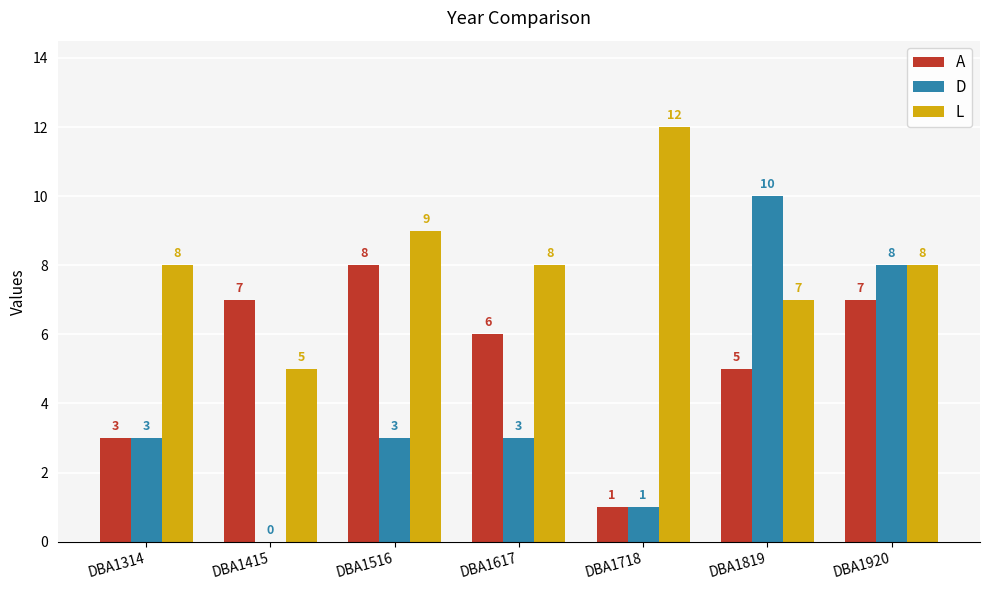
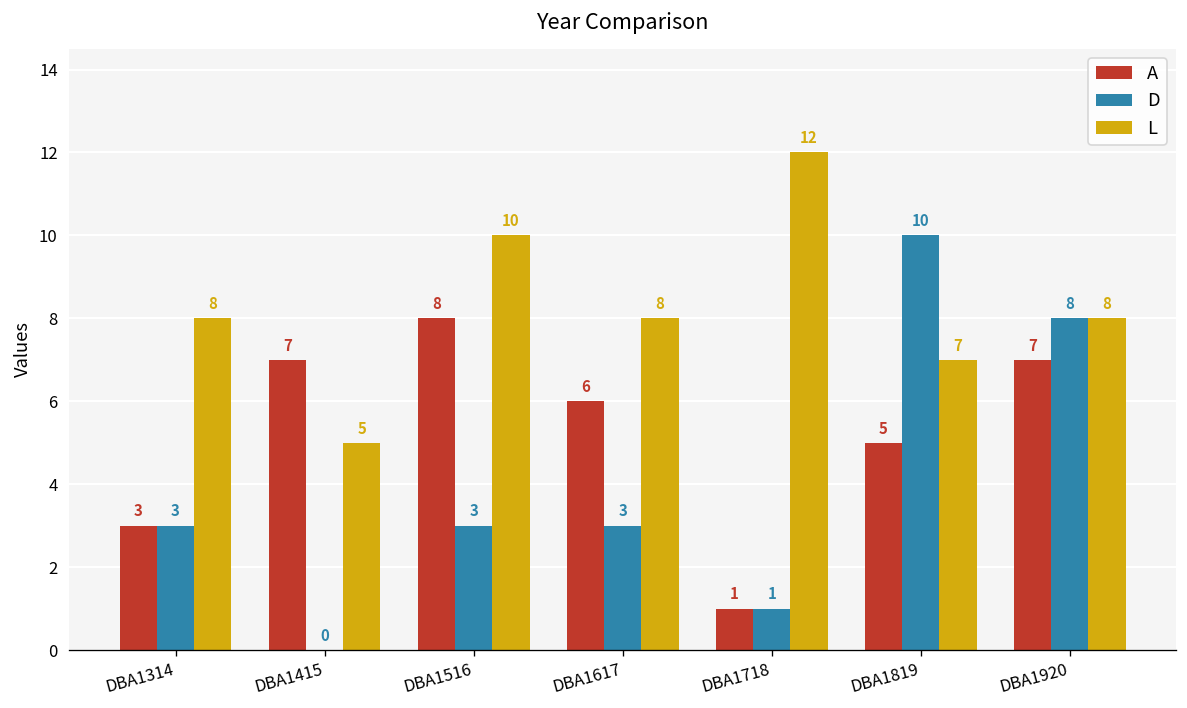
  {
    "A": {
      "DBA1314": 3,
      "DBA1415": 7,
      "DBA1516": 8,
      "DBA1617": 6,
      "DBA1718": 1,
      "DBA1819": 5,
      "DBA1920": 7
    },
    "D": {
      "DBA1314": 3,
      "DBA1415": 0,
      "DBA1516": 3,
      "DBA1617": 3,
      "DBA1718": 1,
      "DBA1819": 10,
      "DBA1920": 8
    },
    "L": {
      "DBA1314": 8,
      "DBA1415": 5,
-     "DBA1516": 9,
+     "DBA1516": 10,
      "DBA1617": 8,
      "DBA1718": 12,
      "DBA1819": 7,
      "DBA1920": 8
    }
  }
